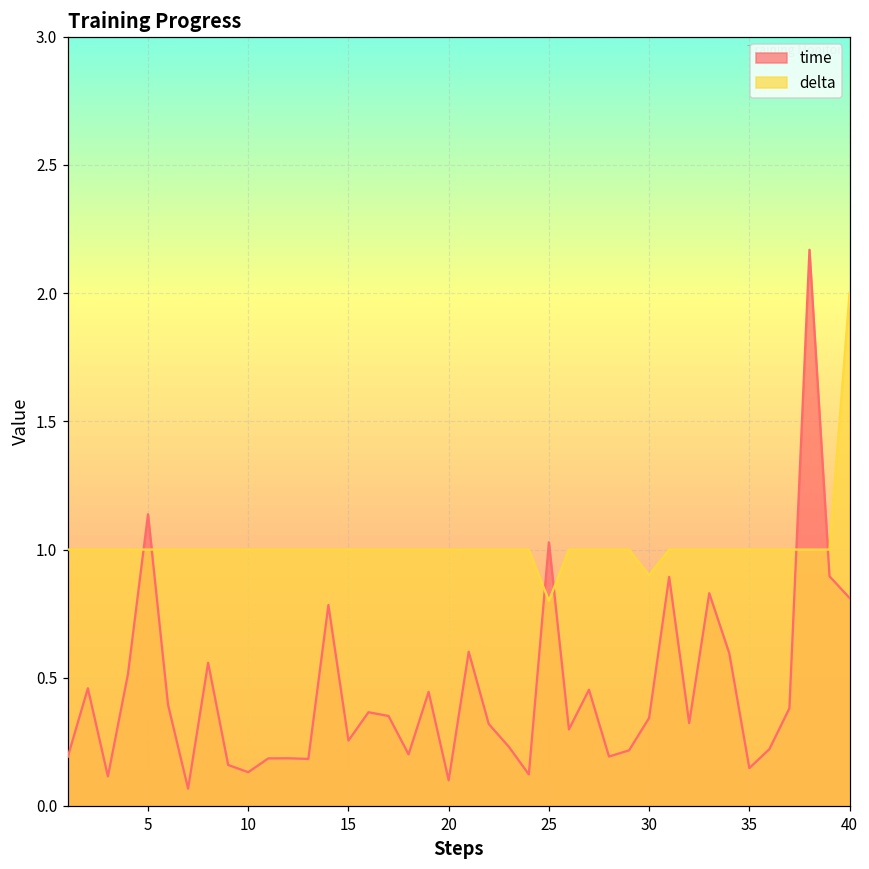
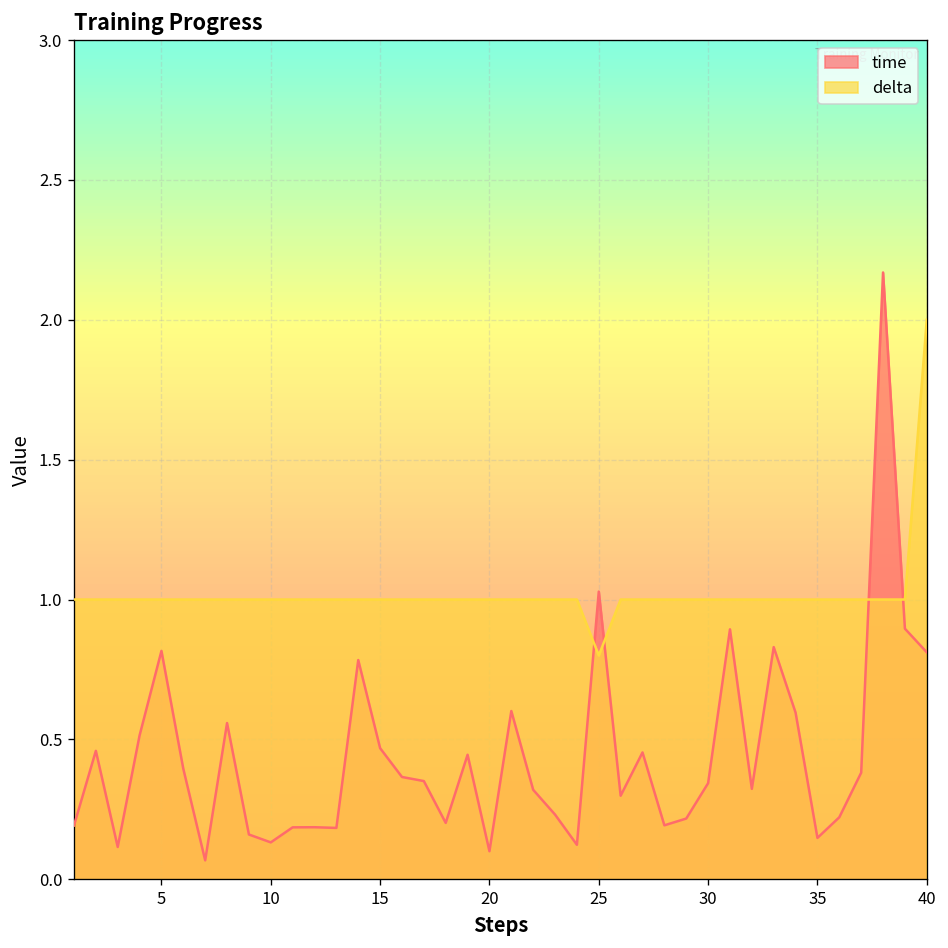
  {
    "time": {
-     "5": 1.14,
+     "5": 0.82,
      "10": 0.13,
-     "15": 0.26,
+     "15": 0.47,
      "20": 0.10,
      "25": 1.03,
      "30": 0.34,
      "35": 0.15,
      "40": 0.81
    },
    "delta": {
      "5": 1.0,
      "10": 1.0,
      "15": 1.0,
      "20": 1.0,
      "25": 0.8,
-     "30": 0.9,
+     "30": 1.0,
      "35": 1.0,
      "40": 2.0
    }
  }
